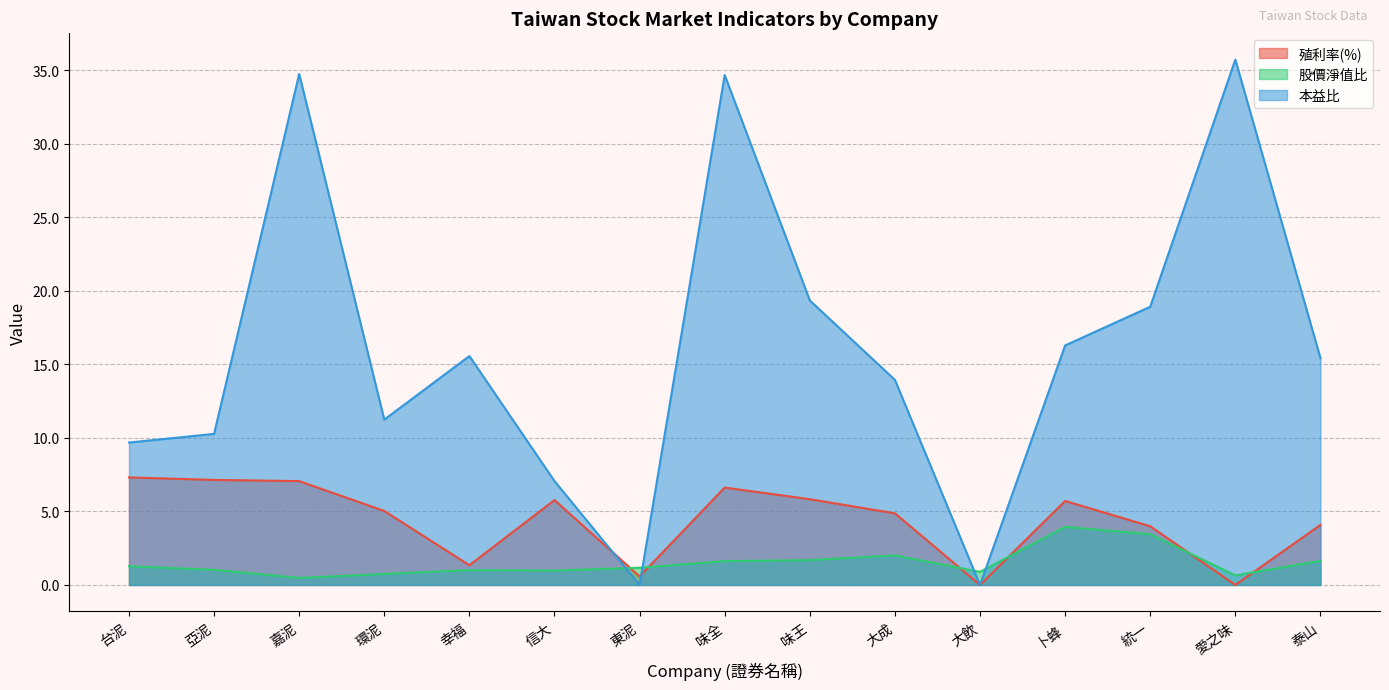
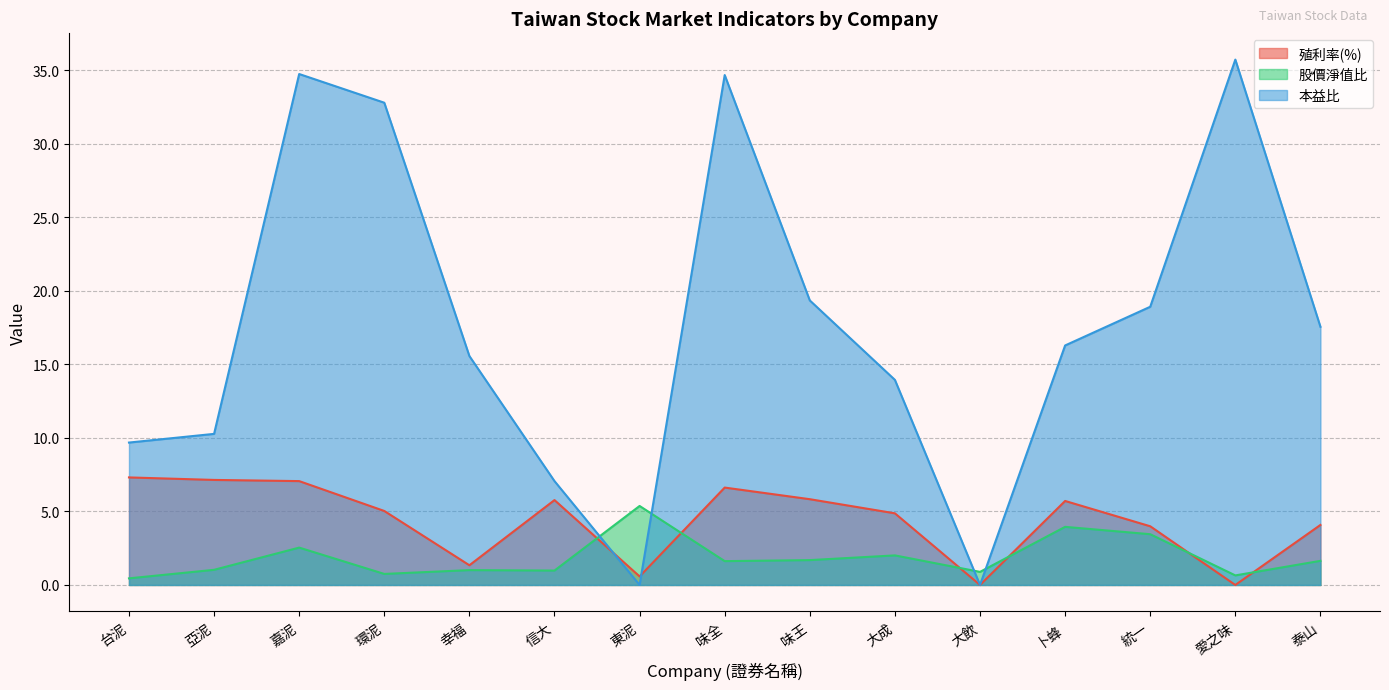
  {
    "殖利率(%)": {
      "台泥": 7.3,
      "亞泥": 7.1,
      "嘉泥": 7.1,
      "環泥": 5.0,
      "幸福": 1.3,
      "信大": 5.8,
      "東泥": 0.6,
      "味全": 6.6,
      "味王": 5.8,
      "大成": 4.9,
      "卜蜂": 5.7,
      "統一": 4.0,
      "愛之味": 0.0,
      "泰山": 4.1
    },
    "股價淨值比": {
-     "台泥": 1.3,
+     "台泥": 0.5,
      "亞泥": 1.0,
-     "嘉泥": 0.5,
+     "嘉泥": 2.5,
      "環泥": 0.8,
      "幸福": 1.0,
      "信大": 1.0,
-     "東泥": 1.2,
+     "東泥": 5.4,
      "味全": 1.6,
      "味王": 1.7,
      "大成": 2.0,
      "大飲": 0.9,
      "卜蜂": 4.0,
      "統一": 3.5,
      "愛之味": 0.7,
      "泰山": 1.6
    },
    "本益比": {
      "台泥": 9.7,
      "亞泥": 10.3,
      "嘉泥": 34.7,
-     "環泥": 11.2,
+     "環泥": 32.8,
      "幸福": 15.6,
      "信大": 7.1,
      "東泥": 0.0,
      "味全": 34.7,
      "味王": 19.3,
      "大成": 13.9,
      "卜蜂": 16.3,
      "統一": 18.9,
      "愛之味": 35.7,
-     "泰山": 15.4
+     "泰山": 17.6
    }
  }
